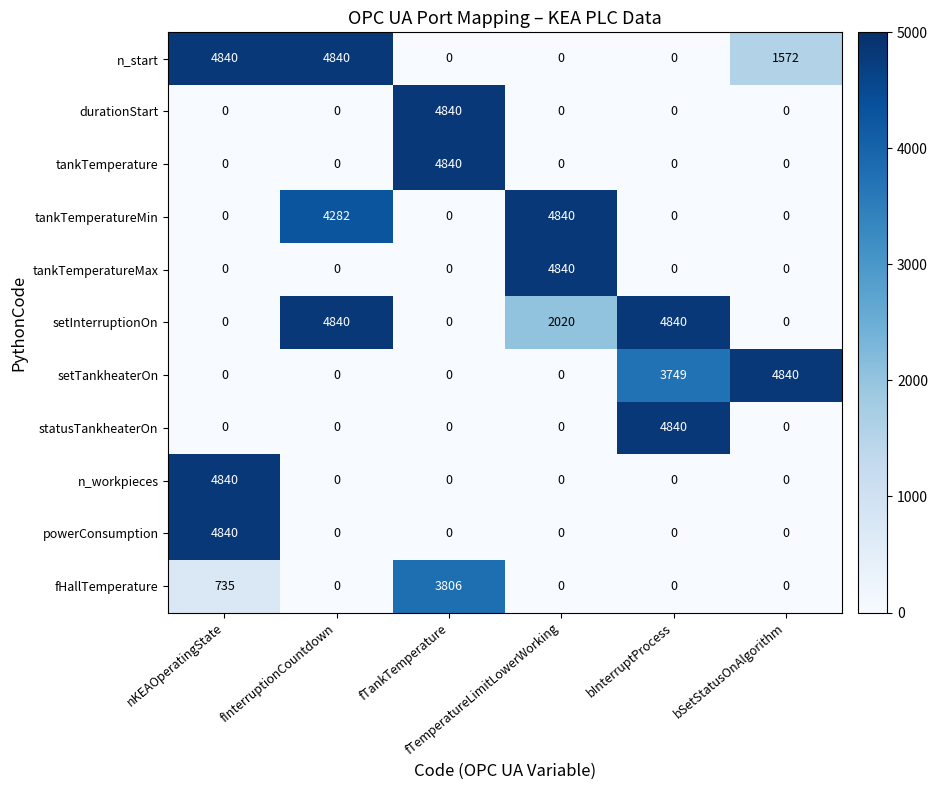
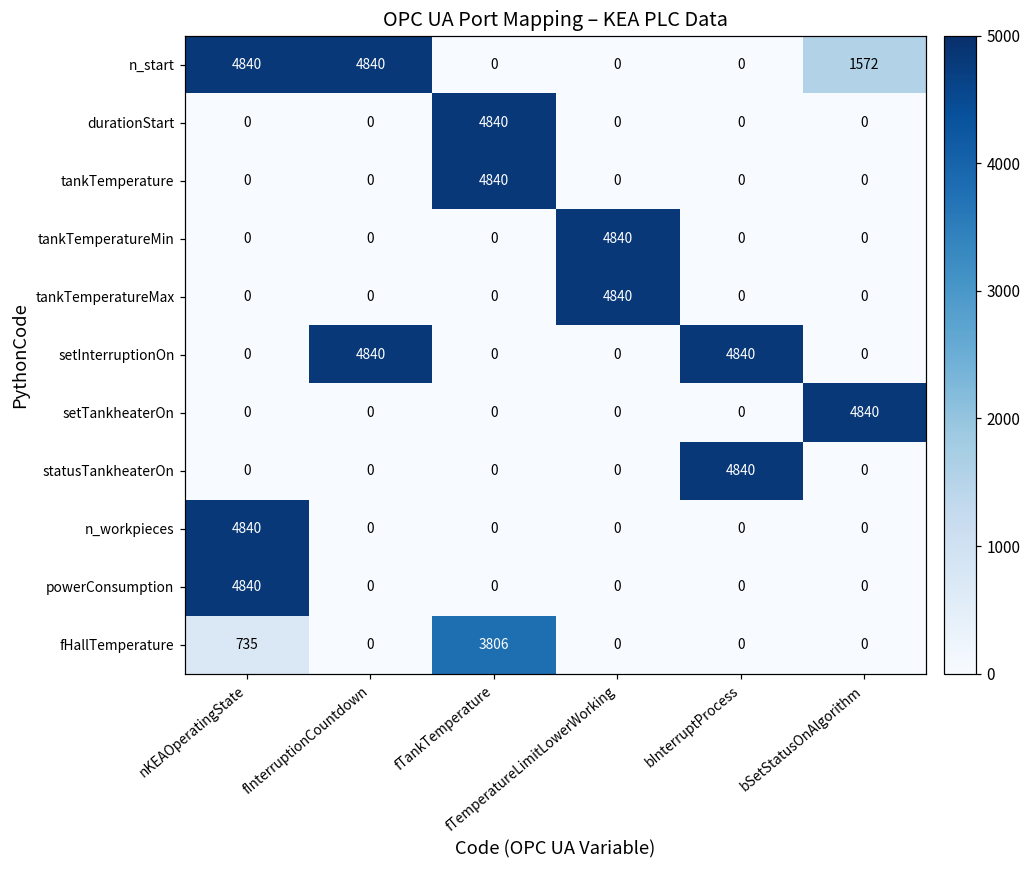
  {
    "n_start": {
      "nKEAOperatingState": 4840,
      "fInterruptionCountdown": 4840,
      "fTankTemperature": 0,
      "fTemperatureLimitLowerWorking": 0,
      "bInterruptProcess": 0,
      "bSetStatusOnAlgorithm": 1572
    },
    "durationStart": {
      "nKEAOperatingState": 0,
      "fInterruptionCountdown": 0,
      "fTankTemperature": 4840,
      "fTemperatureLimitLowerWorking": 0,
      "bInterruptProcess": 0,
      "bSetStatusOnAlgorithm": 0
    },
    "tankTemperature": {
      "nKEAOperatingState": 0,
      "fInterruptionCountdown": 0,
      "fTankTemperature": 4840,
      "fTemperatureLimitLowerWorking": 0,
      "bInterruptProcess": 0,
      "bSetStatusOnAlgorithm": 0
    },
    "tankTemperatureMin": {
      "nKEAOperatingState": 0,
-     "fInterruptionCountdown": 4282,
+     "fInterruptionCountdown": 0,
      "fTankTemperature": 0,
      "fTemperatureLimitLowerWorking": 4840,
      "bInterruptProcess": 0,
      "bSetStatusOnAlgorithm": 0
    },
    "tankTemperatureMax": {
      "nKEAOperatingState": 0,
      "fInterruptionCountdown": 0,
      "fTankTemperature": 0,
      "fTemperatureLimitLowerWorking": 4840,
      "bInterruptProcess": 0,
      "bSetStatusOnAlgorithm": 0
    },
    "setInterruptionOn": {
      "nKEAOperatingState": 0,
      "fInterruptionCountdown": 4840,
      "fTankTemperature": 0,
-     "fTemperatureLimitLowerWorking": 2020,
+     "fTemperatureLimitLowerWorking": 0,
      "bInterruptProcess": 4840,
      "bSetStatusOnAlgorithm": 0
    },
    "setTankheaterOn": {
      "nKEAOperatingState": 0,
      "fInterruptionCountdown": 0,
      "fTankTemperature": 0,
      "fTemperatureLimitLowerWorking": 0,
-     "bInterruptProcess": 3749,
+     "bInterruptProcess": 0,
      "bSetStatusOnAlgorithm": 4840
    },
    "statusTankheaterOn": {
      "nKEAOperatingState": 0,
      "fInterruptionCountdown": 0,
      "fTankTemperature": 0,
      "fTemperatureLimitLowerWorking": 0,
      "bInterruptProcess": 4840,
      "bSetStatusOnAlgorithm": 0
    },
    "n_workpieces": {
      "nKEAOperatingState": 4840,
      "fInterruptionCountdown": 0,
      "fTankTemperature": 0,
      "fTemperatureLimitLowerWorking": 0,
      "bInterruptProcess": 0,
      "bSetStatusOnAlgorithm": 0
    },
    "powerConsumption": {
      "nKEAOperatingState": 4840,
      "fInterruptionCountdown": 0,
      "fTankTemperature": 0,
      "fTemperatureLimitLowerWorking": 0,
      "bInterruptProcess": 0,
      "bSetStatusOnAlgorithm": 0
    },
    "fHallTemperature": {
      "nKEAOperatingState": 735,
      "fInterruptionCountdown": 0,
      "fTankTemperature": 3806,
      "fTemperatureLimitLowerWorking": 0,
      "bInterruptProcess": 0,
      "bSetStatusOnAlgorithm": 0
    }
  }
